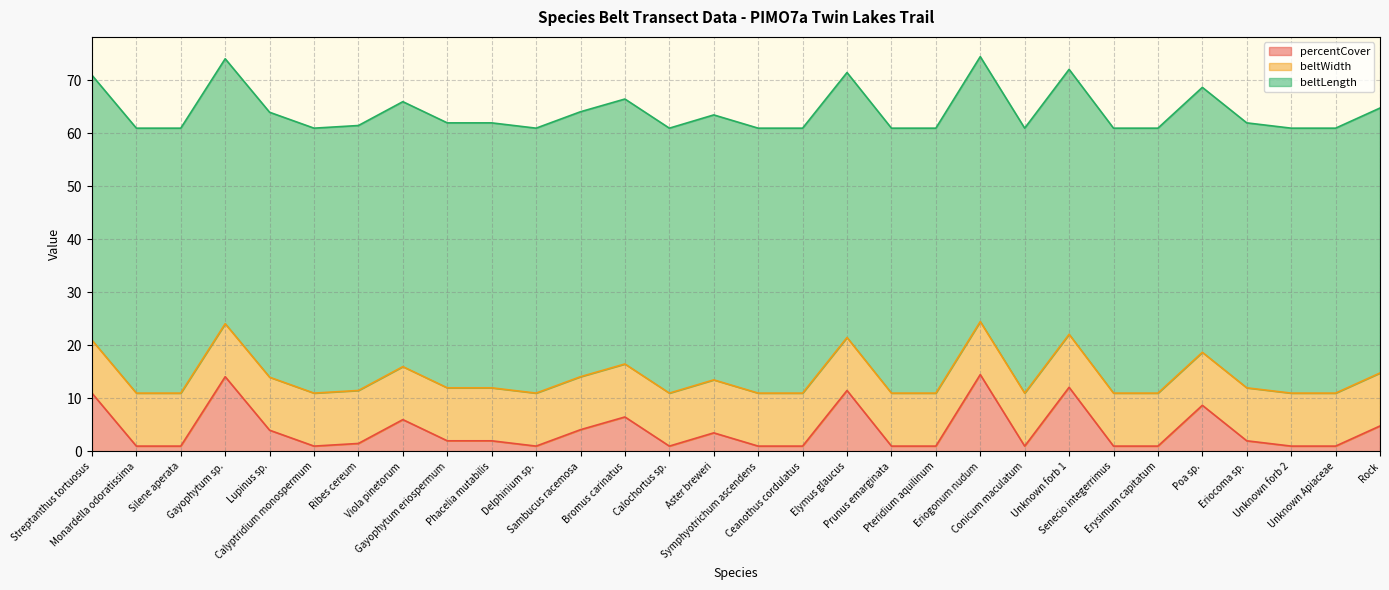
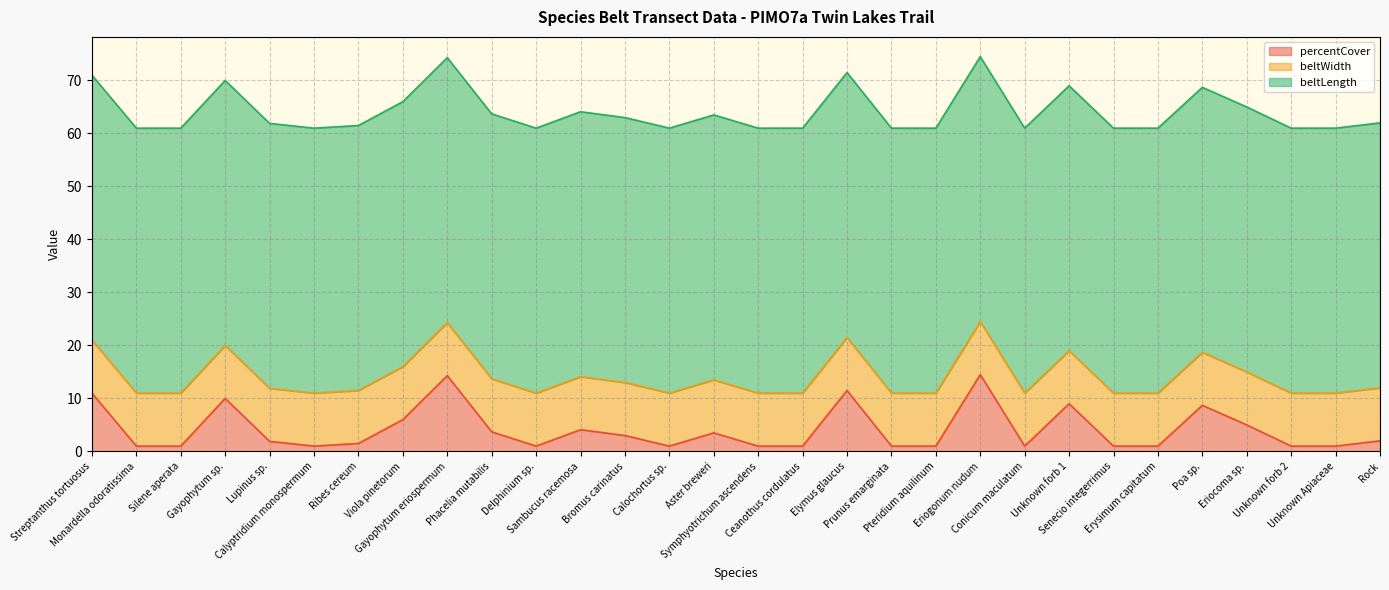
  {
    "percentCover": {
      "Streptanthus tortuosus": 11,
      "Monardella odoratissima": 1,
      "Silene aperata": 1,
-     "Gayophytum sp.": 14,
-     "Lupinus sp.": 4,
+     "Gayophytum sp.": 10,
+     "Lupinus sp.": 2,
      "Calyptridium monospermum": 1,
      "Ribes cereum": 2,
      "Viola pinetorum": 6,
-     "Gayophytum eriospermum": 2,
-     "Phacelia mutabilis": 2,
+     "Gayophytum eriospermum": 14,
+     "Phacelia mutabilis": 4,
      "Delphinium sp.": 1,
      "Sambucus racemosa": 4,
-     "Bromus carinatus": 7,
+     "Bromus carinatus": 3,
      "Calochortus sp.": 1,
      "Aster breweri": 4,
      "Symphyotrichum ascendens": 1,
      "Ceanothus cordulatus": 1,
      "Elymus glaucus": 12,
      "Prunus emarginata": 1,
      "Pteridium aquilinum": 1,
      "Eriogonum nudum": 15,
      "Conicum maculatum": 1,
-     "Unknown forb 1": 12,
+     "Unknown forb 1": 9,
      "Senecio integerrimus": 1,
      "Erysimum capitatum": 1,
      "Poa sp.": 9,
-     "Eriocoma sp.": 2,
+     "Eriocoma sp.": 5,
      "Unknown forb 2": 1,
      "Unknown Apiaceae": 1,
-     "Rock": 5
+     "Rock": 2
    },
    "beltWidth": {
      "Streptanthus tortuosus": 10,
      "Monardella odoratissima": 10,
      "Silene aperata": 10,
      "Gayophytum sp.": 10,
      "Lupinus sp.": 10,
      "Calyptridium monospermum": 10,
      "Ribes cereum": 10,
      "Viola pinetorum": 10,
      "Gayophytum eriospermum": 10,
      "Phacelia mutabilis": 10,
      "Delphinium sp.": 10,
      "Sambucus racemosa": 10,
      "Bromus carinatus": 10,
      "Calochortus sp.": 10,
      "Aster breweri": 10,
      "Symphyotrichum ascendens": 10,
      "Ceanothus cordulatus": 10,
      "Elymus glaucus": 10,
      "Prunus emarginata": 10,
      "Pteridium aquilinum": 10,
      "Eriogonum nudum": 10,
      "Conicum maculatum": 10,
      "Unknown forb 1": 10,
      "Senecio integerrimus": 10,
      "Erysimum capitatum": 10,
      "Poa sp.": 10,
      "Eriocoma sp.": 10,
      "Unknown forb 2": 10,
      "Unknown Apiaceae": 10,
      "Rock": 10
    },
    "beltLength": {
      "Streptanthus tortuosus": 50,
      "Monardella odoratissima": 50,
      "Silene aperata": 50,
      "Gayophytum sp.": 50,
      "Lupinus sp.": 50,
      "Calyptridium monospermum": 50,
      "Ribes cereum": 50,
      "Viola pinetorum": 50,
      "Gayophytum eriospermum": 50,
      "Phacelia mutabilis": 50,
      "Delphinium sp.": 50,
      "Sambucus racemosa": 50,
      "Bromus carinatus": 50,
      "Calochortus sp.": 50,
      "Aster breweri": 50,
      "Symphyotrichum ascendens": 50,
      "Ceanothus cordulatus": 50,
      "Elymus glaucus": 50,
      "Prunus emarginata": 50,
      "Pteridium aquilinum": 50,
      "Eriogonum nudum": 50,
      "Conicum maculatum": 50,
      "Unknown forb 1": 50,
      "Senecio integerrimus": 50,
      "Erysimum capitatum": 50,
      "Poa sp.": 50,
      "Eriocoma sp.": 50,
      "Unknown forb 2": 50,
      "Unknown Apiaceae": 50,
      "Rock": 50
    }
  }
